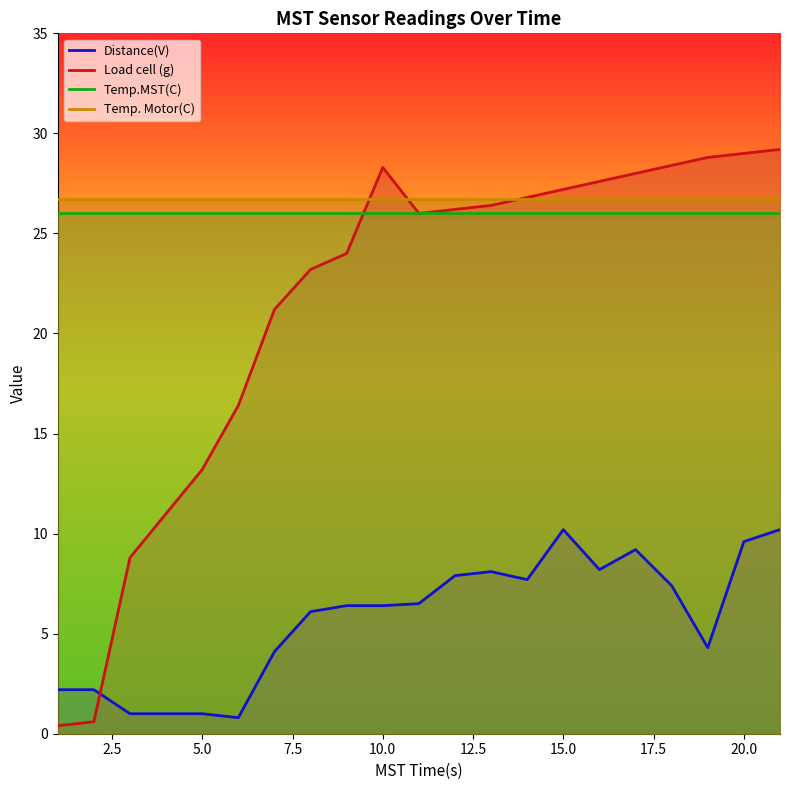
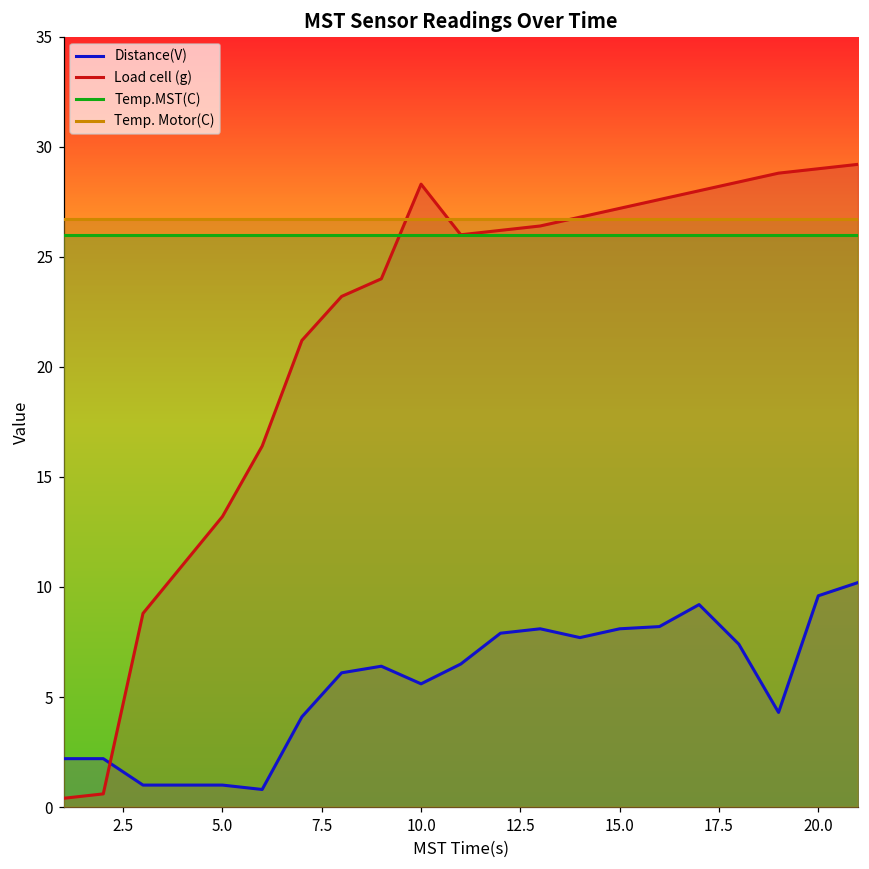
  {
    "Distance(V)": {
      "5.0": 1.0,
-     "10.0": 6.4,
-     "15.0": 10.2,
+     "10.0": 5.6,
+     "15.0": 8.1,
      "20.0": 9.6
    },
    "Load cell (g)": {
      "5.0": 13.2,
      "10.0": 28.3,
      "15.0": 27.2,
      "20.0": 29.0
    },
    "Temp.MST(C)": {
      "5.0": 26.0,
      "10.0": 26.0,
      "15.0": 26.0,
      "20.0": 26.0
    },
    "Temp. Motor(C)": {
      "5.0": 26.7,
      "10.0": 26.7,
      "15.0": 26.7,
      "20.0": 26.7
    }
  }
